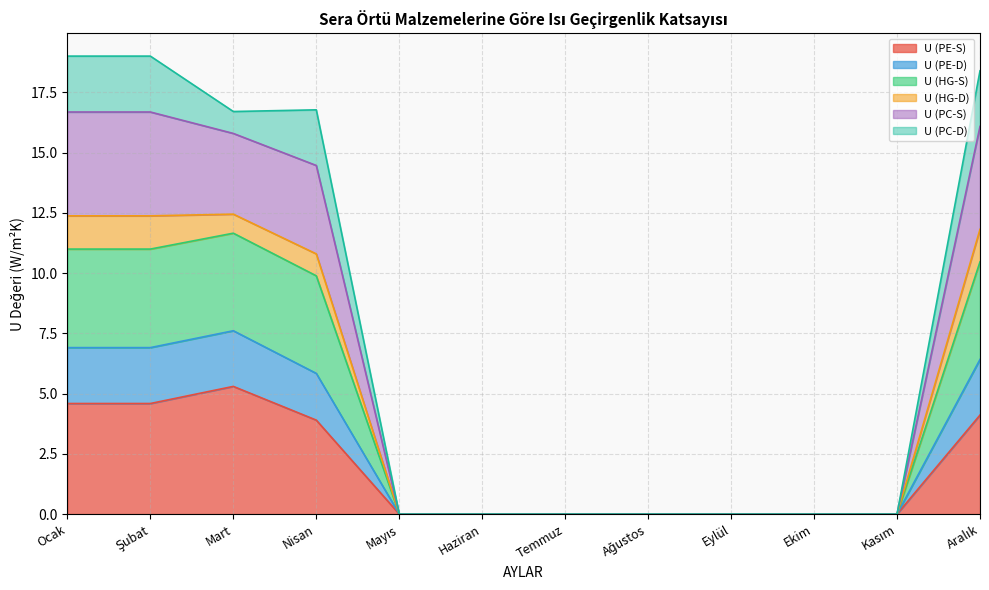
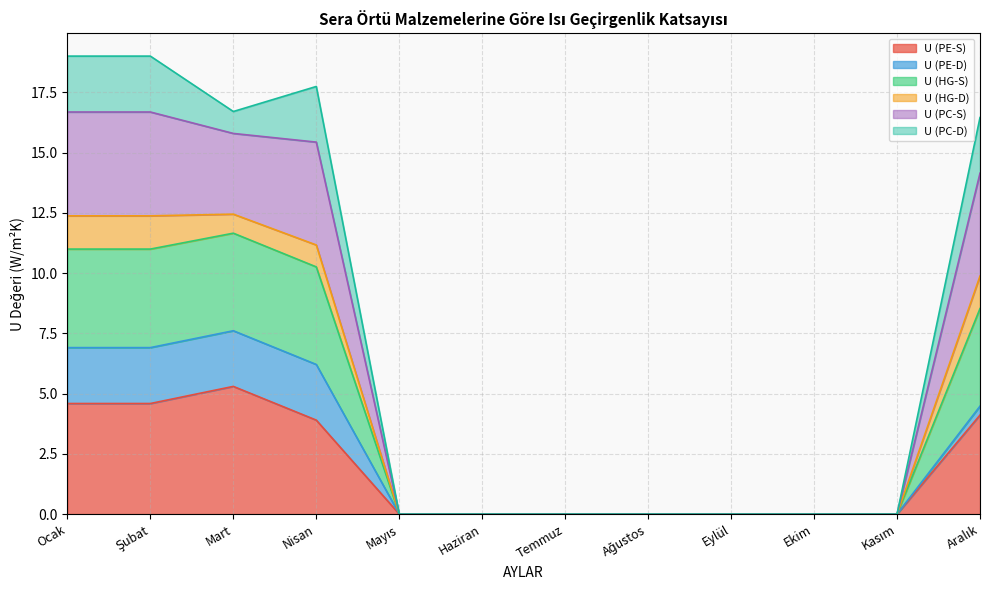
  {
    "U (PE-S)": {
      "Ocak": 4.6,
      "Şubat": 4.6,
      "Mart": 5.3,
      "Nisan": 3.9,
      "Aralık": 4.1
    },
    "U (PE-D)": {
      "Ocak": 2.3,
      "Şubat": 2.3,
      "Mart": 2.3,
-     "Nisan": 1.9,
-     "Aralık": 2.3
+     "Nisan": 2.3,
+     "Aralık": 0.4
    },
    "U (HG-D)": {
      "Ocak": 1.4,
      "Şubat": 1.4,
      "Mart": 0.8,
      "Nisan": 0.9,
      "Aralık": 1.3
    },
    "U (PC-S)": {
      "Ocak": 4.3,
      "Şubat": 4.3,
      "Mart": 3.3,
-     "Nisan": 3.7,
+     "Nisan": 4.3,
      "Aralık": 4.3
    }
  }
